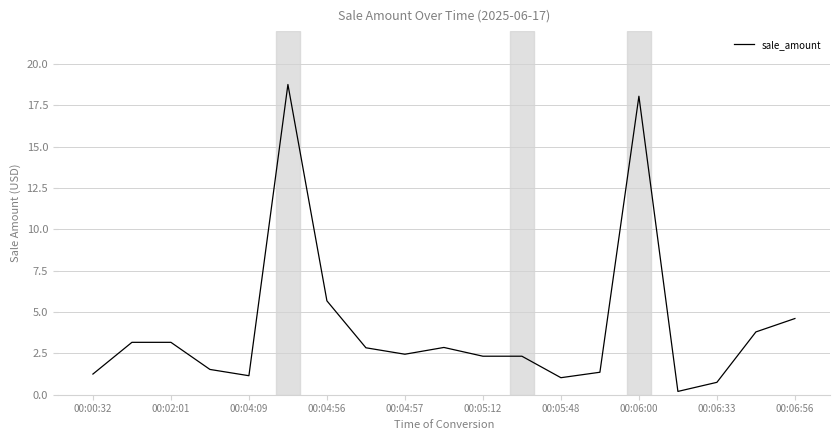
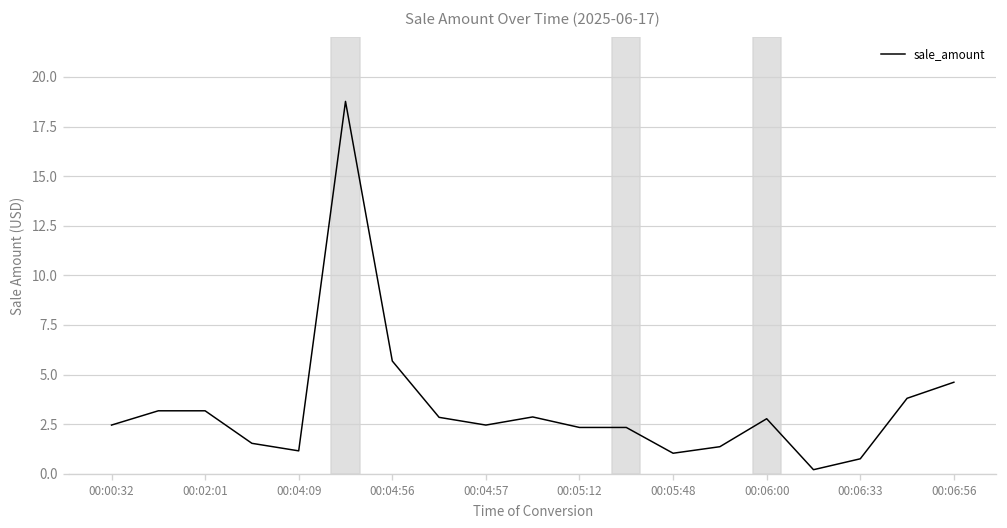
  {
-   "00:00:32": 1.3,
+   "00:00:32": 2.5,
    "00:04:09": 1.2,
    "00:04:56": 5.7,
-   "00:06:00": 18.1,
+   "00:06:00": 2.8,
    "00:06:56": 4.6
  }
